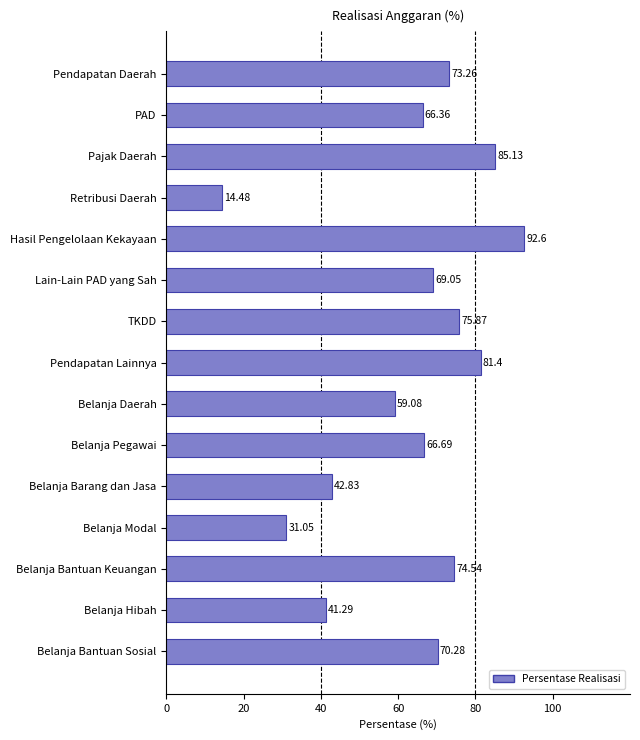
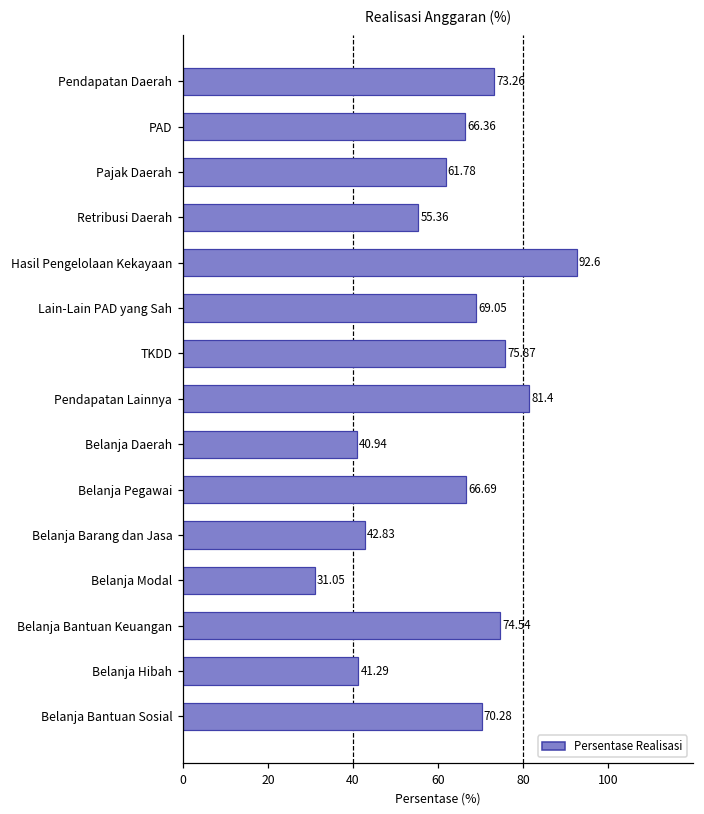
  {
    "Pendapatan Daerah": 73.26,
    "PAD": 66.36,
-   "Pajak Daerah": 85.13,
-   "Retribusi Daerah": 14.48,
+   "Pajak Daerah": 61.78,
+   "Retribusi Daerah": 55.36,
    "Hasil Pengelolaan Kekayaan": 92.6,
    "Lain-Lain PAD yang Sah": 69.05,
    "TKDD": 75.87,
    "Pendapatan Lainnya": 81.4,
-   "Belanja Daerah": 59.08,
+   "Belanja Daerah": 40.94,
    "Belanja Pegawai": 66.69,
    "Belanja Barang dan Jasa": 42.83,
    "Belanja Modal": 31.05,
    "Belanja Bantuan Keuangan": 74.54,
    "Belanja Hibah": 41.29,
    "Belanja Bantuan Sosial": 70.28
  }
